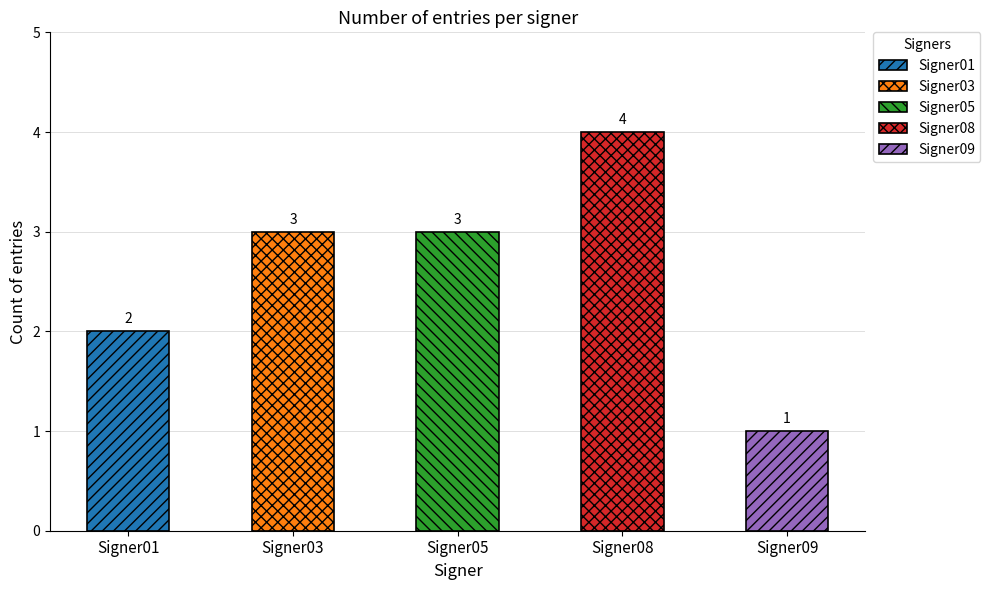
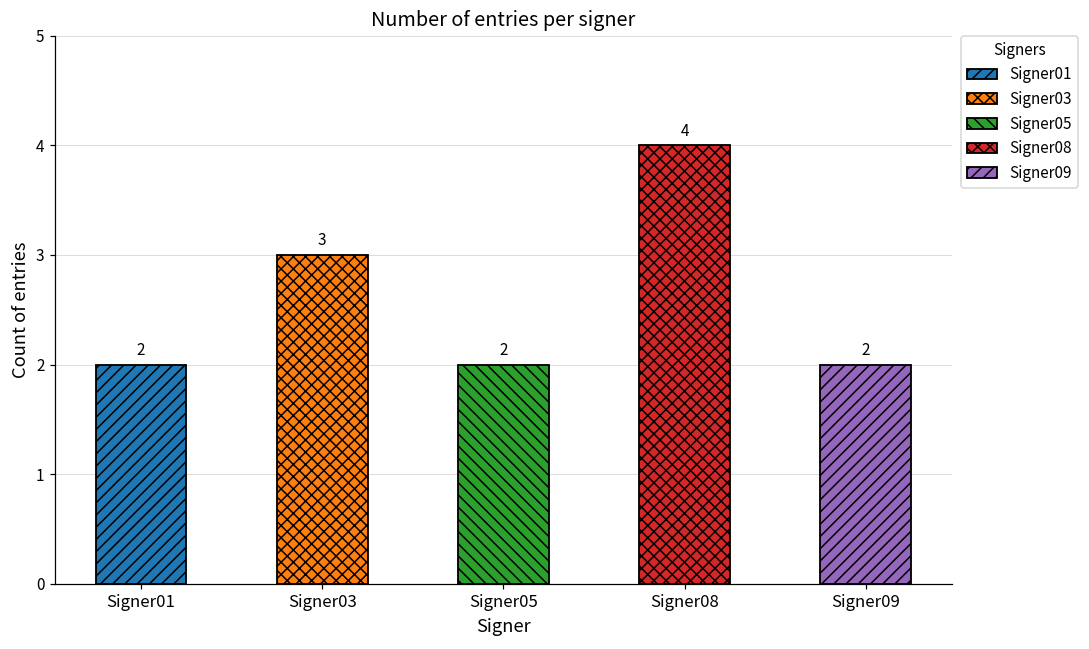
  {
    "Signer01": 2,
    "Signer03": 3,
-   "Signer05": 3,
+   "Signer05": 2,
    "Signer08": 4,
-   "Signer09": 1
+   "Signer09": 2
  }
